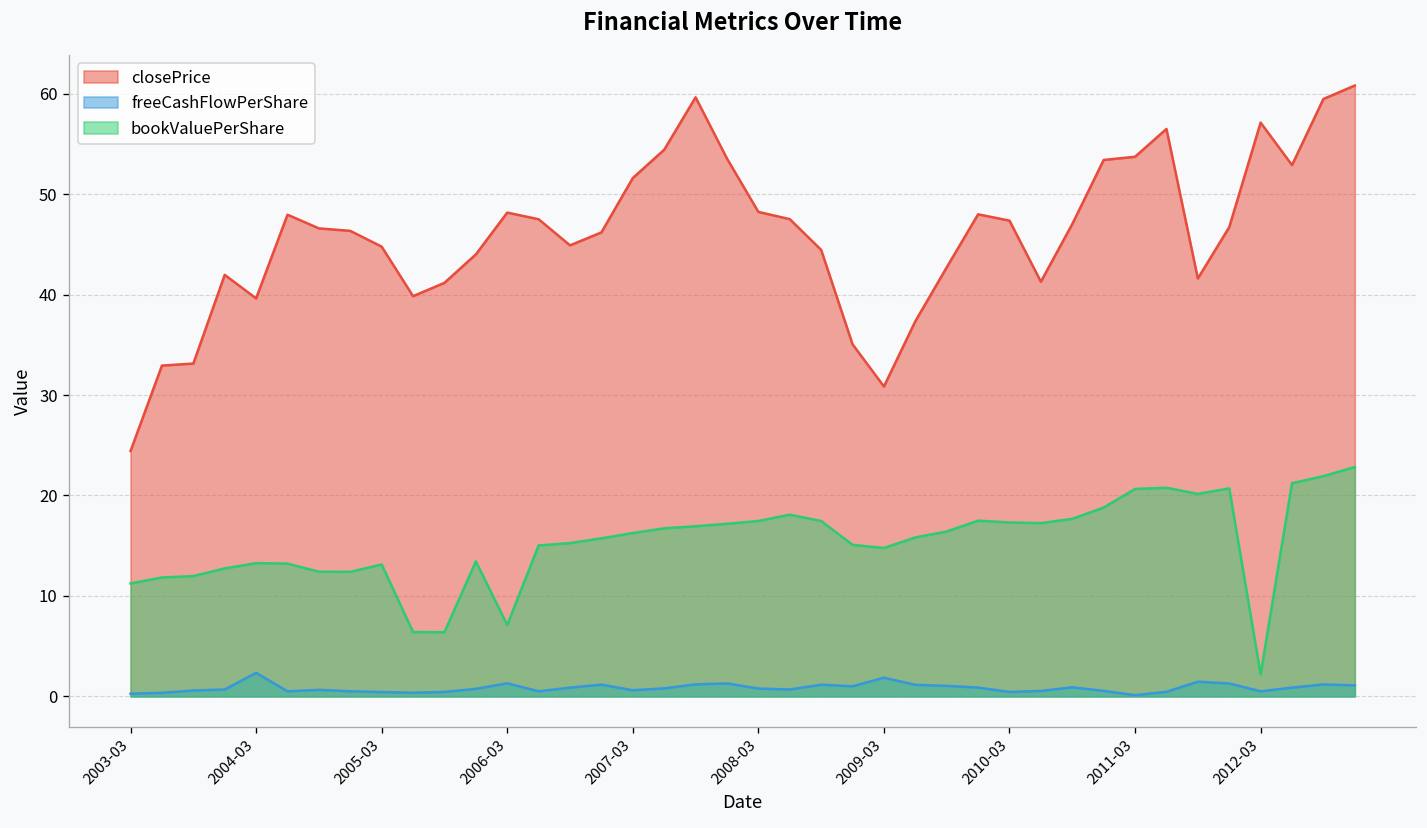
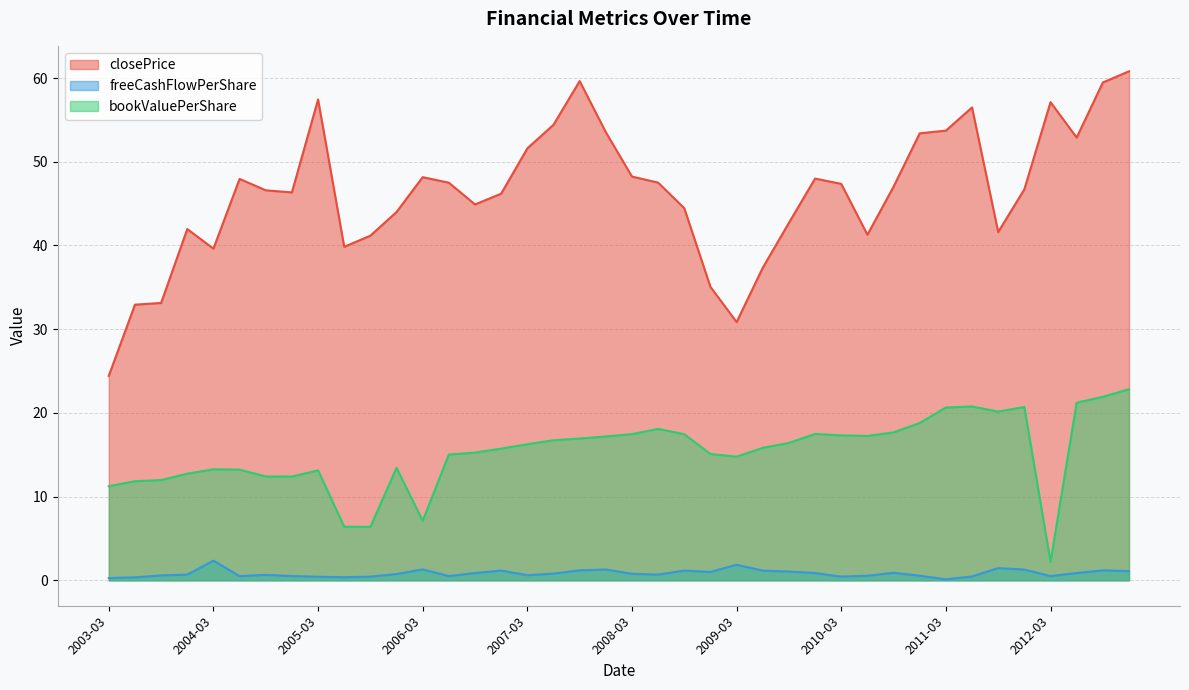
  {
    "closePrice": {
      "2003-03": 24,
      "2004-03": 40,
-     "2005-03": 45,
+     "2005-03": 57,
      "2006-03": 48,
      "2007-03": 52,
      "2008-03": 48,
      "2009-03": 31,
      "2010-03": 47,
      "2011-03": 54,
      "2012-03": 57
    },
    "freeCashFlowPerShare": {
      "2003-03": 0,
      "2004-03": 2,
      "2005-03": 0,
      "2006-03": 1,
      "2007-03": 1,
      "2008-03": 1,
      "2009-03": 2,
      "2010-03": 0,
      "2011-03": 0,
      "2012-03": 1
    },
    "bookValuePerShare": {
      "2003-03": 11,
      "2004-03": 13,
      "2005-03": 13,
      "2006-03": 7,
      "2007-03": 16,
      "2008-03": 17,
      "2009-03": 15,
      "2010-03": 17,
      "2011-03": 21,
      "2012-03": 2
    }
  }
